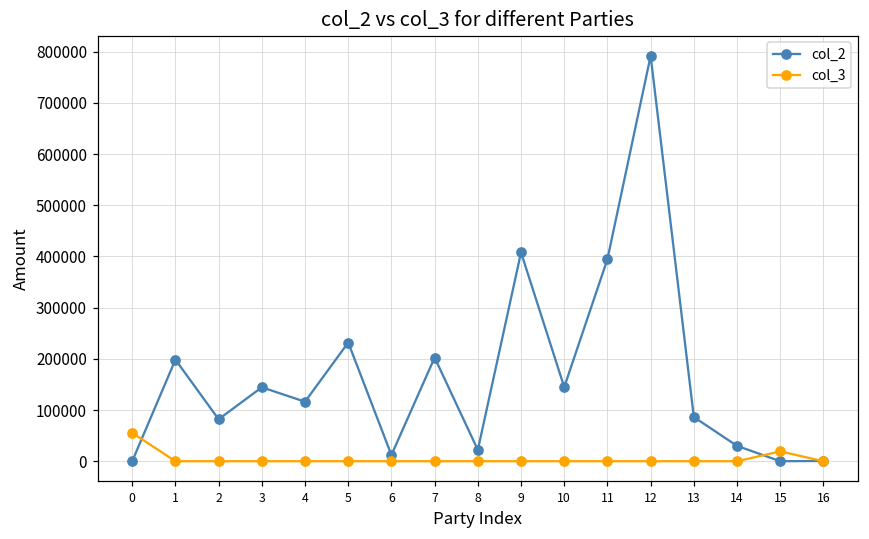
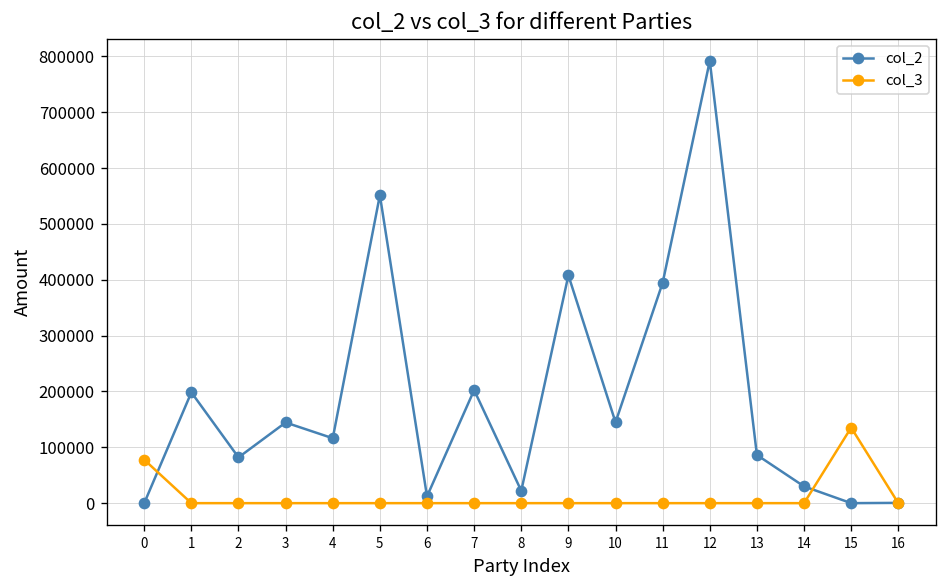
  {
    "col_2": {
      "0": 0,
      "1": 200000,
      "2": 80000,
      "3": 140000,
      "4": 120000,
-     "5": 230000,
+     "5": 550000,
      "6": 10000,
      "7": 200000,
      "8": 20000,
      "9": 410000,
      "10": 140000,
      "11": 390000,
      "12": 790000,
      "13": 90000,
      "14": 30000,
      "15": 0
    },
    "col_3": {
-     "0": 60000,
+     "0": 80000,
      "1": 0,
      "2": 0,
      "3": 0,
      "4": 0,
      "5": 0,
      "6": 0,
      "7": 0,
      "8": 0,
      "9": 0,
      "10": 0,
      "11": 0,
      "12": 0,
      "13": 0,
      "14": 0,
-     "15": 20000
+     "15": 140000
    }
  }
